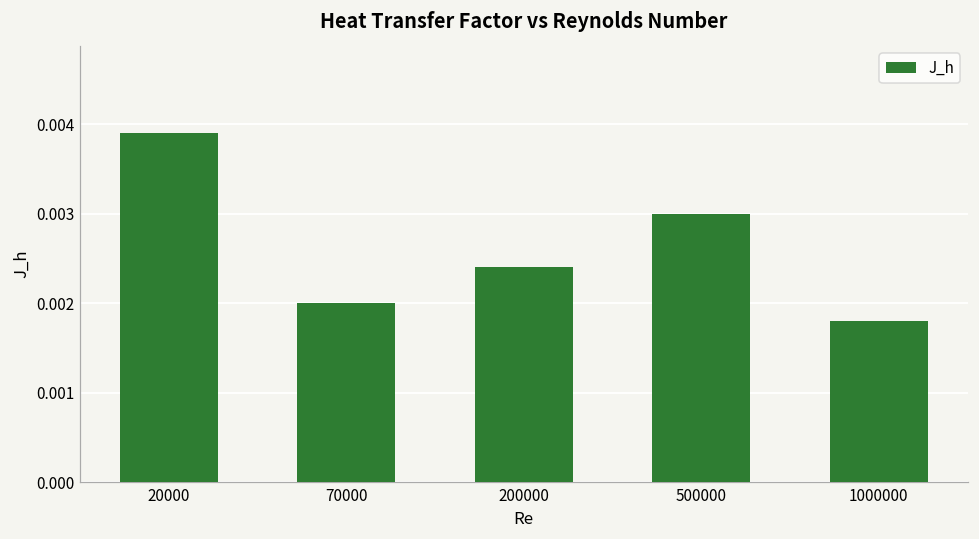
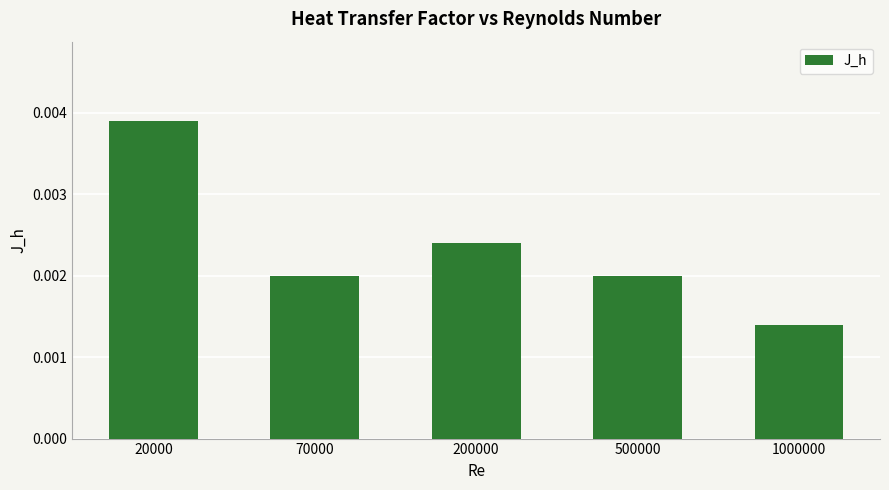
  {
    "20000": 0.0039,
    "70000": 0.0020,
    "200000": 0.0024,
-   "500000": 0.003,
-   "1000000": 0.0018
+   "500000": 0.002,
+   "1000000": 0.0014
  }
